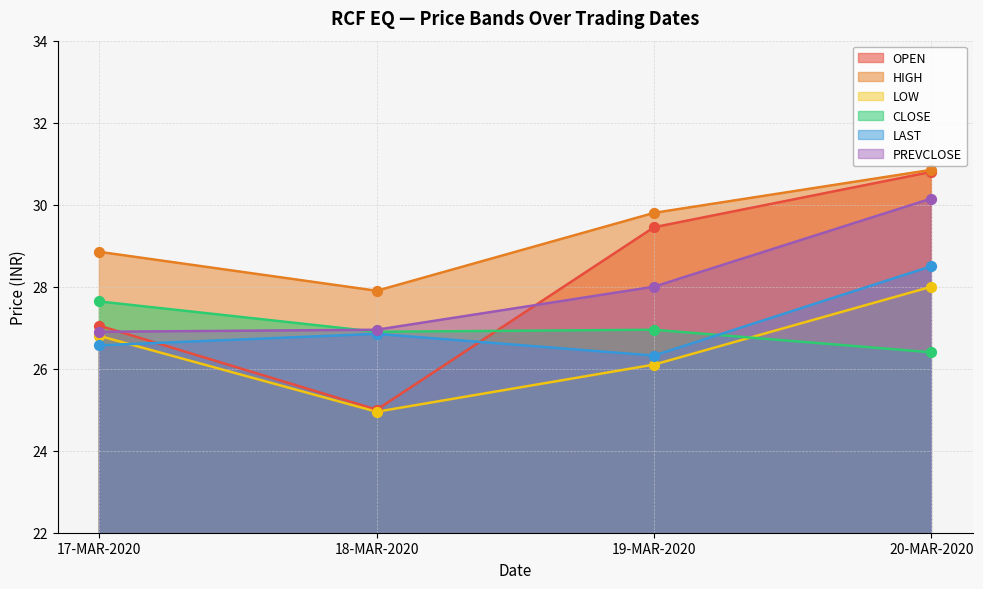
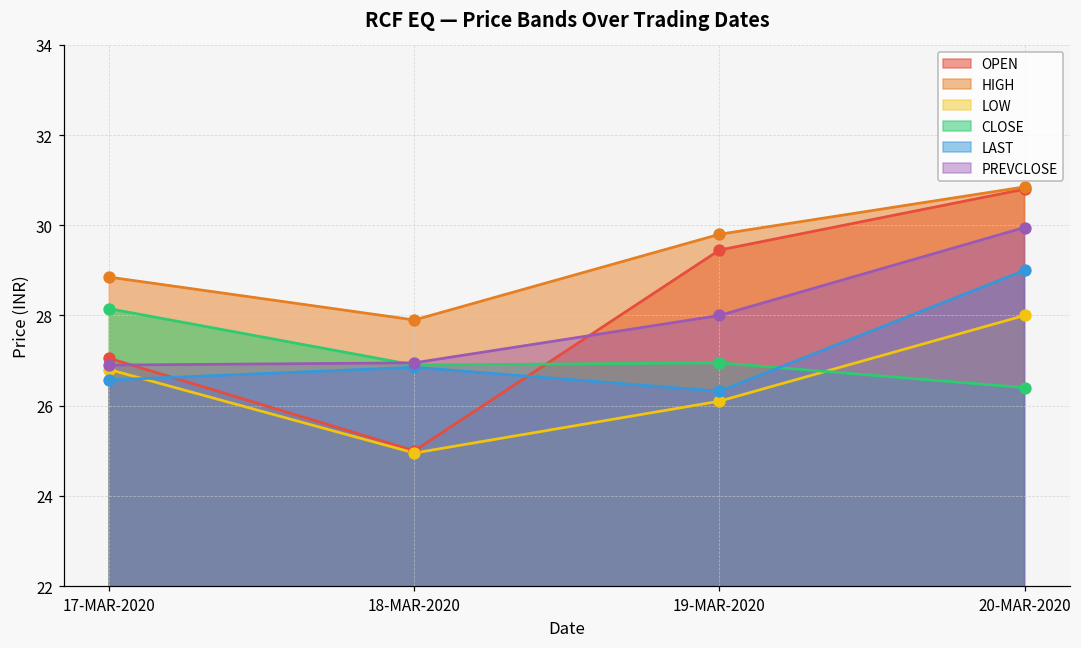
  {
    "CLOSE": {
-     "17-MAR-2020": 27.6,
+     "17-MAR-2020": 28.2,
      "19-MAR-2020": 27.0,
      "20-MAR-2020": 26.4
    },
    "LAST": {
      "17-MAR-2020": 26.6,
      "19-MAR-2020": 26.3,
-     "20-MAR-2020": 28.5
+     "20-MAR-2020": 29.0
    },
    "PREVCLOSE": {
      "17-MAR-2020": 26.9,
      "19-MAR-2020": 28.0,
-     "20-MAR-2020": 30.2
+     "20-MAR-2020": 30.0
    }
  }
